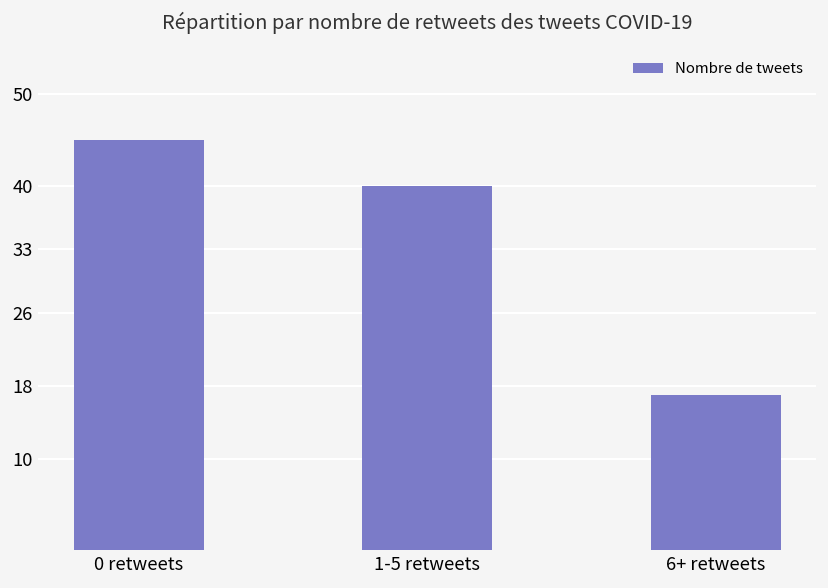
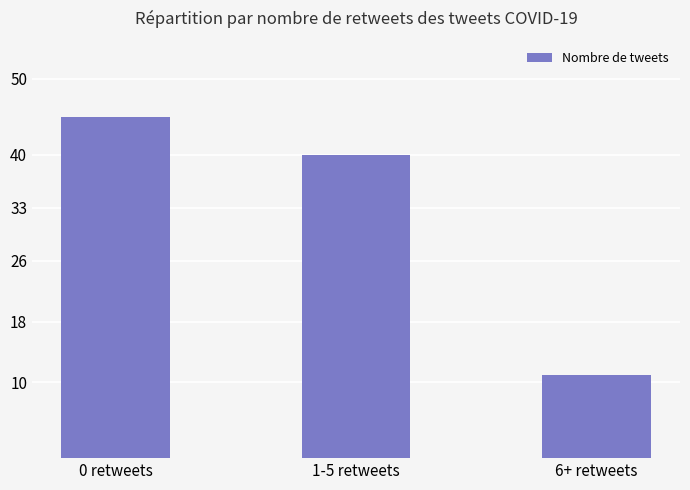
  {
    "0 retweets": 45,
    "1-5 retweets": 40,
-   "6+ retweets": 17
+   "6+ retweets": 11
  }
